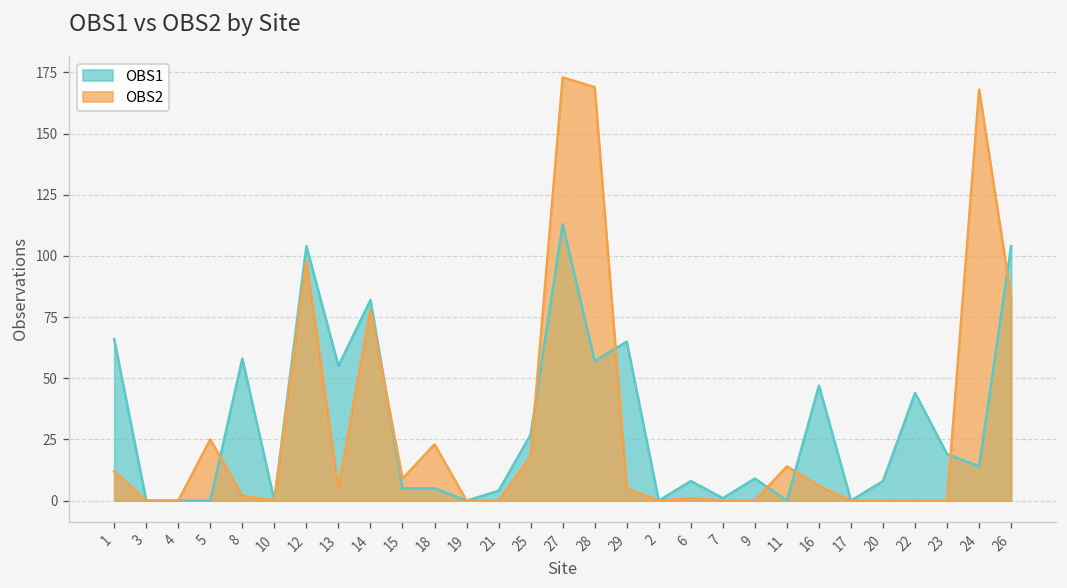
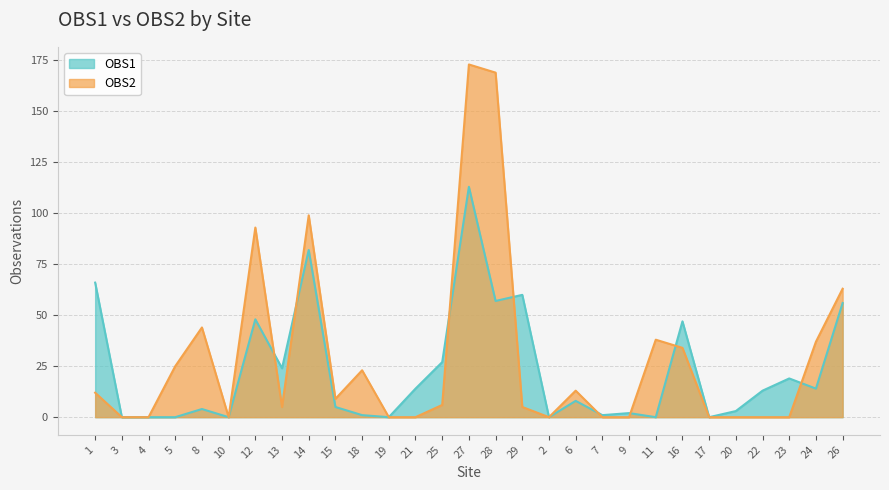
  {
    "OBS1": {
      "1": 66,
      "5": 0,
-     "8": 58,
-     "12": 104,
-     "13": 55,
+     "8": 4,
+     "12": 48,
+     "13": 24,
      "14": 82,
      "15": 5,
-     "18": 5,
-     "21": 4,
+     "18": 1,
+     "21": 14,
      "25": 27,
      "27": 113,
      "28": 57,
-     "29": 65,
+     "29": 60,
      "6": 8,
-     "9": 9,
+     "9": 2,
      "11": 0,
      "16": 47,
-     "20": 8,
-     "22": 44,
+     "20": 3,
+     "22": 13,
      "23": 19,
      "24": 14,
-     "26": 104
+     "26": 56
    },
    "OBS2": {
      "1": 12,
      "5": 25,
-     "8": 2,
-     "12": 98,
+     "8": 44,
+     "12": 93,
      "13": 5,
-     "14": 78,
+     "14": 99,
      "15": 9,
      "18": 23,
      "21": 0,
-     "25": 18,
+     "25": 6,
      "27": 173,
      "28": 169,
      "29": 5,
-     "6": 1,
+     "6": 13,
      "9": 0,
-     "11": 14,
-     "16": 6,
+     "11": 38,
+     "16": 34,
      "20": 0,
      "22": 0,
      "23": 0,
-     "24": 168,
-     "26": 83
+     "24": 37,
+     "26": 63
    }
  }
